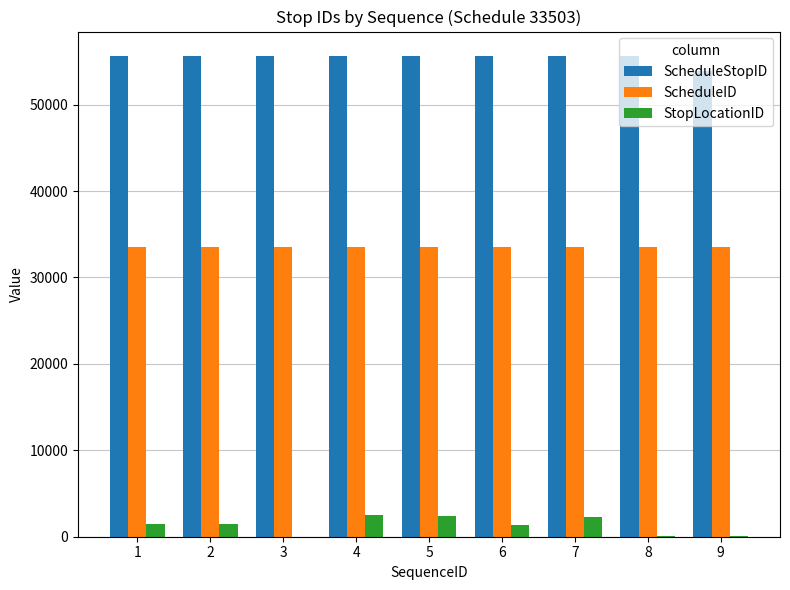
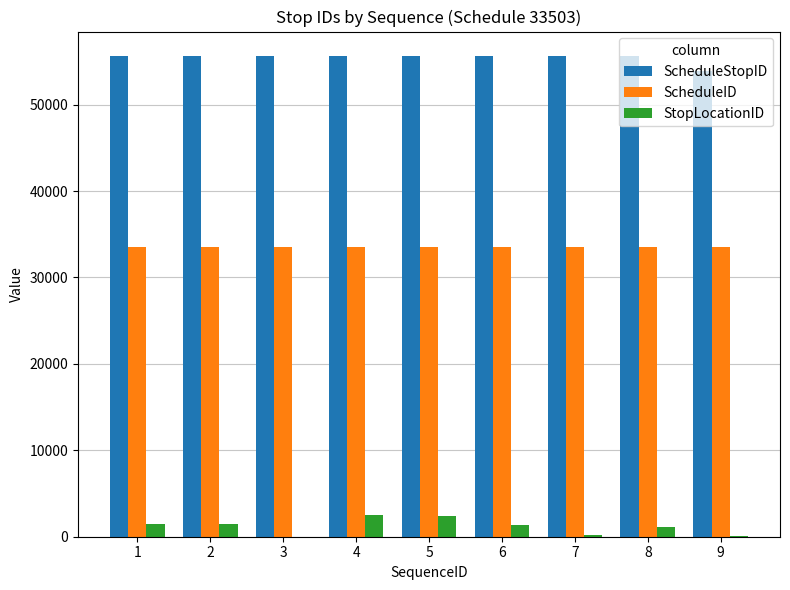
  {
    "ScheduleStopID": {
      "1": 56000,
      "2": 56000,
      "3": 56000,
      "4": 56000,
      "5": 56000,
      "6": 56000,
      "7": 56000
    },
    "ScheduleID": {
      "1": 34000,
      "2": 34000,
      "3": 34000,
      "4": 34000,
      "5": 34000,
      "6": 34000,
      "7": 34000,
      "8": 34000,
      "9": 34000
    },
    "StopLocationID": {
      "1": 2000,
      "2": 2000,
      "4": 3000,
      "5": 2000,
      "6": 1000,
-     "7": 2000,
-     "8": 0
+     "7": 0,
+     "8": 1000
    }
  }
